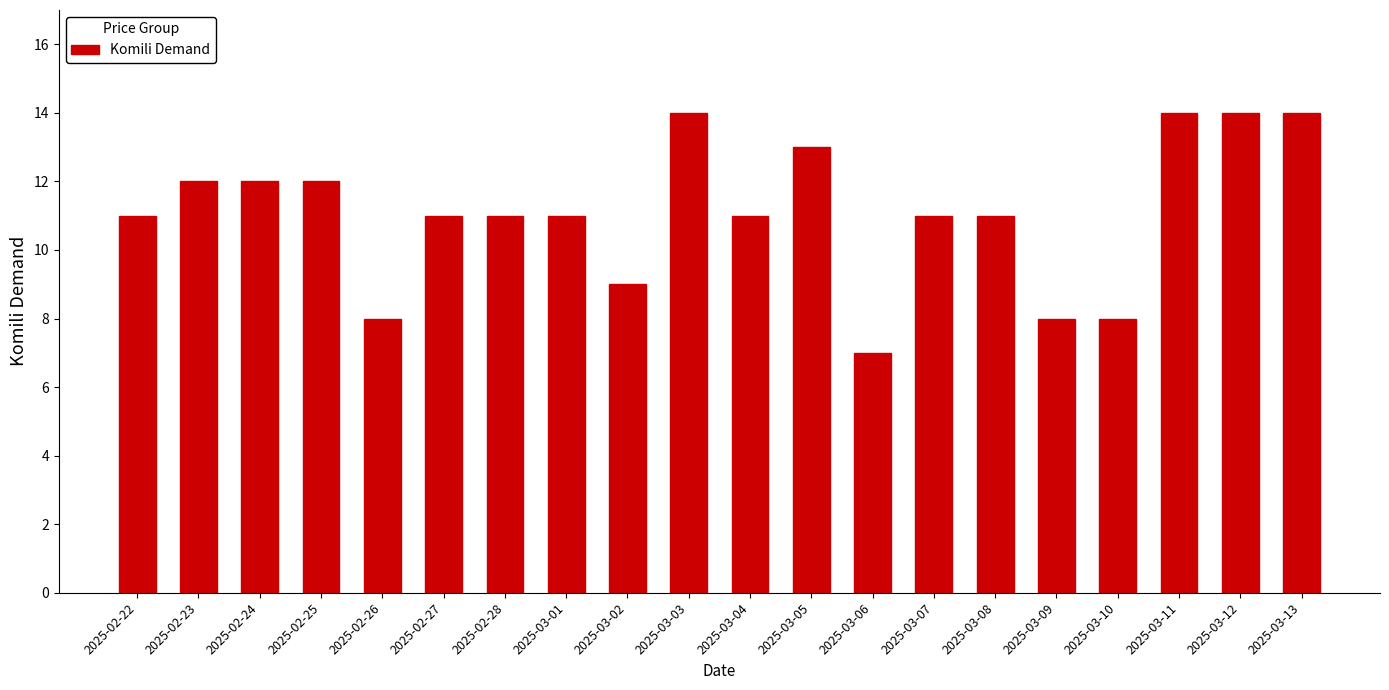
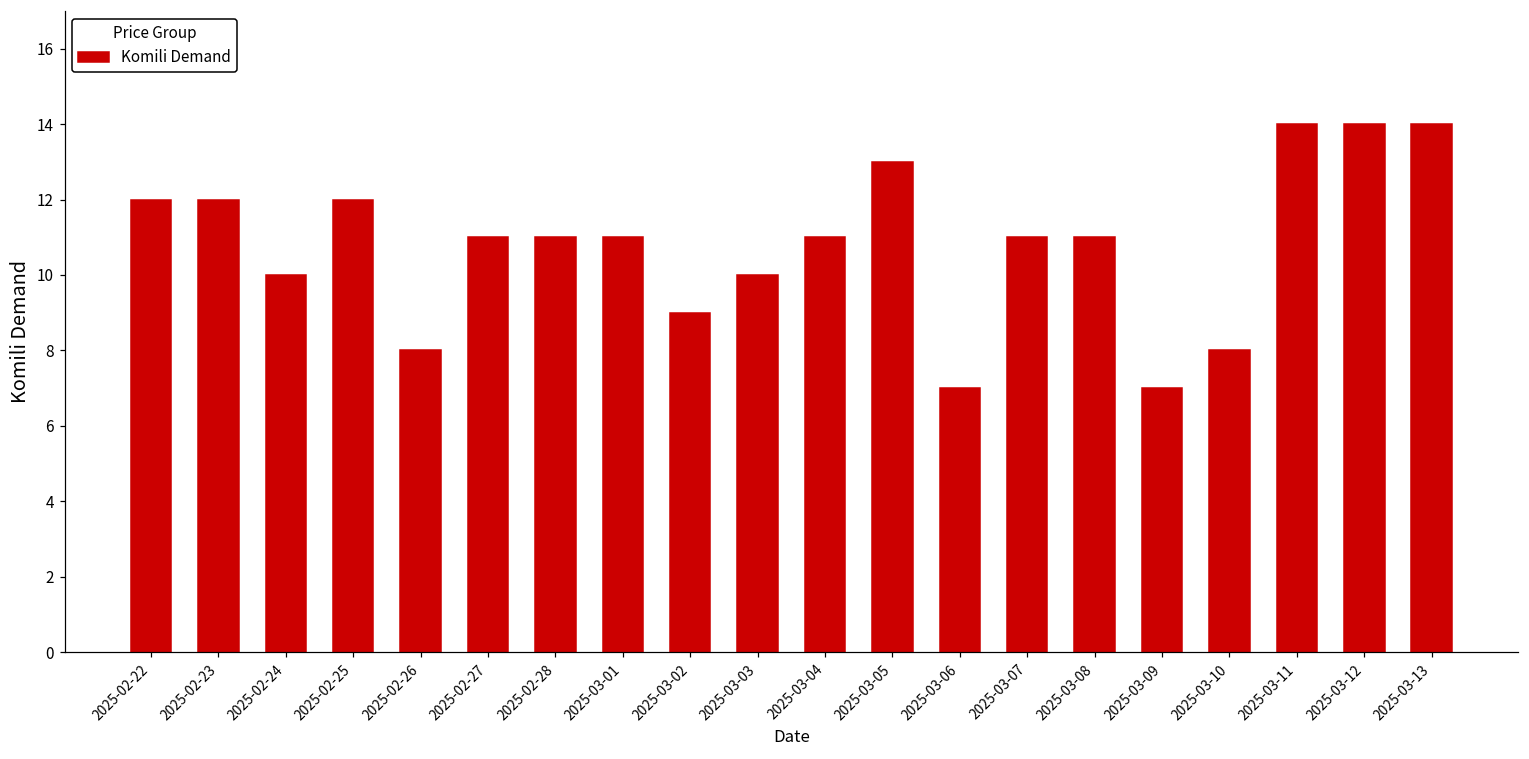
  {
-   "2025-02-22": 11,
+   "2025-02-22": 12,
    "2025-02-23": 12,
-   "2025-02-24": 12,
+   "2025-02-24": 10,
    "2025-02-25": 12,
    "2025-02-26": 8,
    "2025-02-27": 11,
    "2025-02-28": 11,
    "2025-03-01": 11,
    "2025-03-02": 9,
-   "2025-03-03": 14,
+   "2025-03-03": 10,
    "2025-03-04": 11,
    "2025-03-05": 13,
    "2025-03-06": 7,
    "2025-03-07": 11,
    "2025-03-08": 11,
-   "2025-03-09": 8,
+   "2025-03-09": 7,
    "2025-03-10": 8,
    "2025-03-11": 14,
    "2025-03-12": 14,
    "2025-03-13": 14
  }
